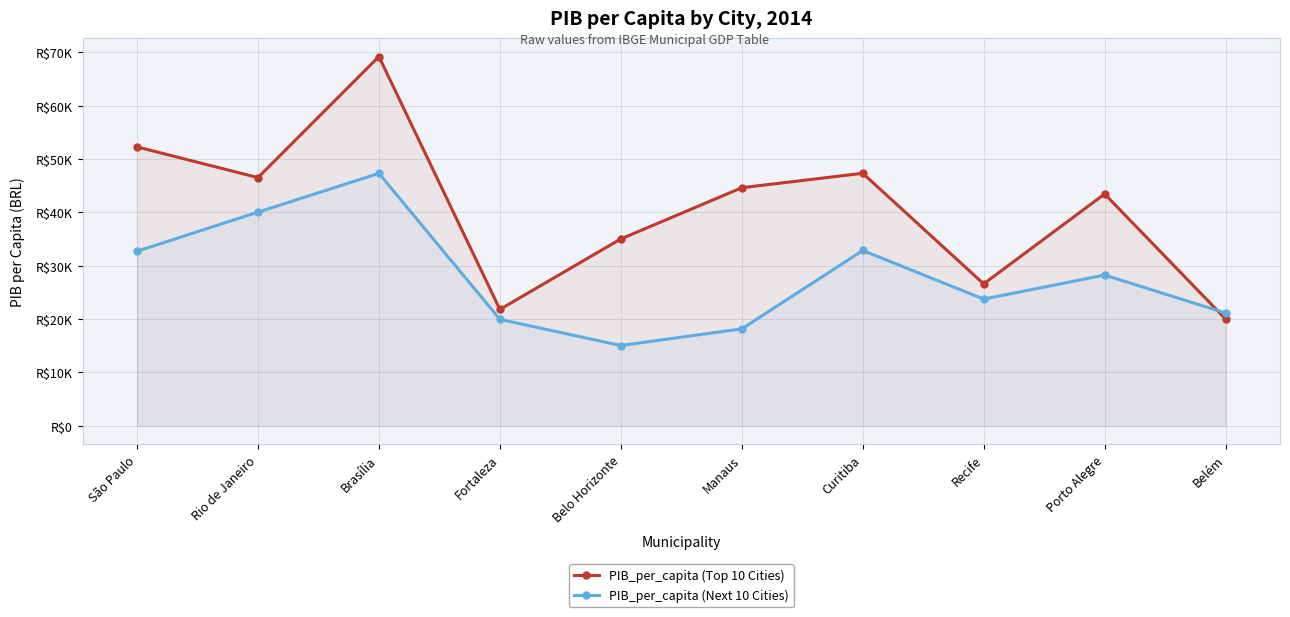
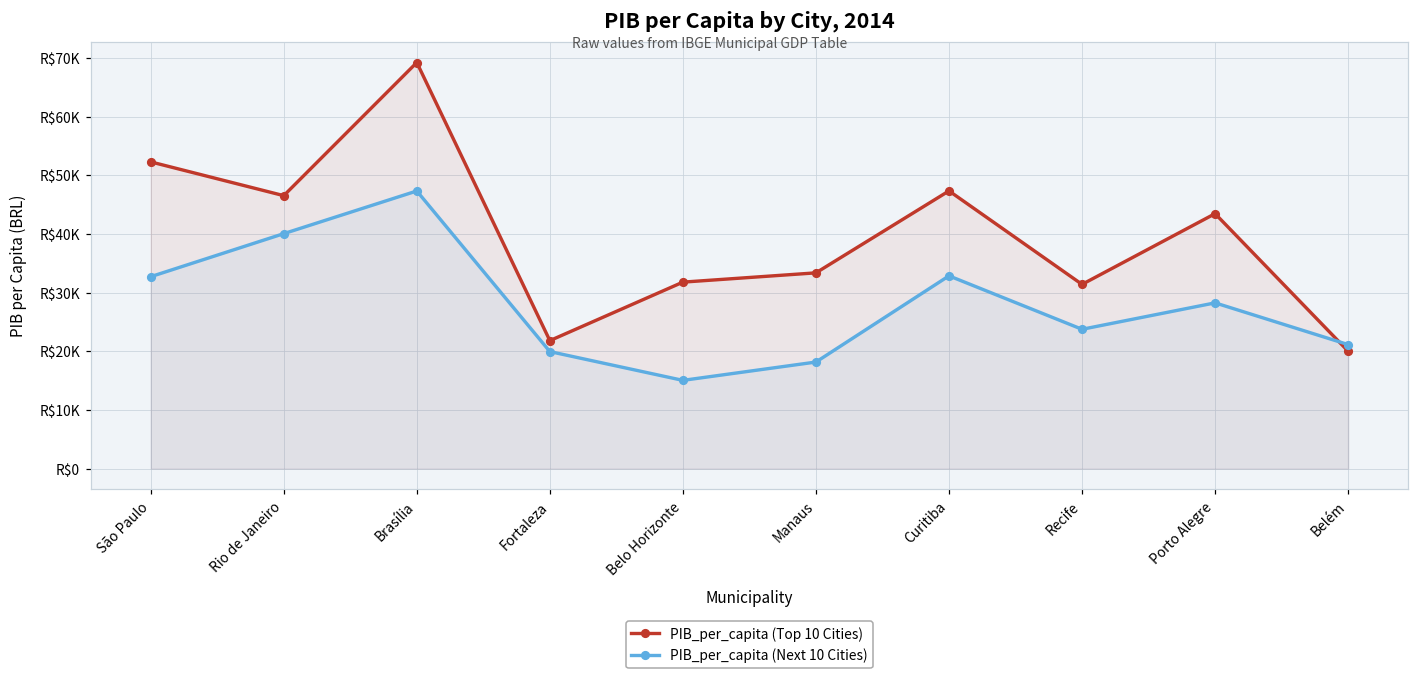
  {
    "PIB_per_capita (Top 10 Cities)": {
      "São Paulo": "R$52000",
      "Rio de Janeiro": "R$47000",
      "Brasília": "R$69000",
      "Fortaleza": "R$22000",
-     "Belo Horizonte": "R$35000",
-     "Manaus": "R$45000",
+     "Belo Horizonte": "R$32000",
+     "Manaus": "R$33000",
      "Curitiba": "R$47000",
-     "Recife": "R$27000",
+     "Recife": "R$31000",
      "Porto Alegre": "R$43000",
      "Belém": "R$20000"
    },
    "PIB_per_capita (Next 10 Cities)": {
      "São Paulo": "R$33000",
      "Rio de Janeiro": "R$40000",
      "Brasília": "R$47000",
      "Fortaleza": "R$20000",
      "Belo Horizonte": "R$15000",
      "Manaus": "R$18000",
      "Curitiba": "R$33000",
      "Recife": "R$24000",
      "Porto Alegre": "R$28000",
      "Belém": "R$21000"
    }
  }
